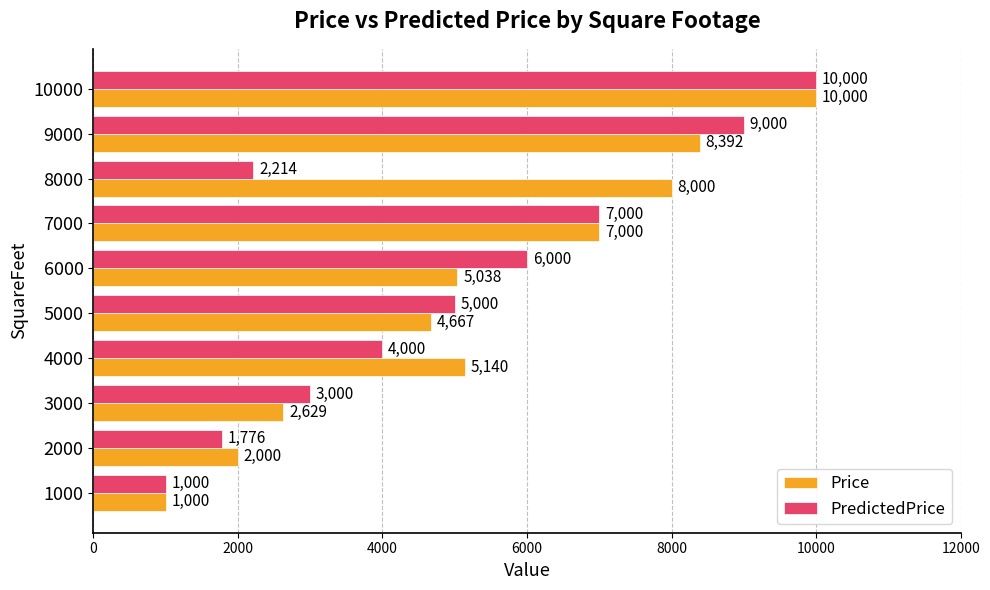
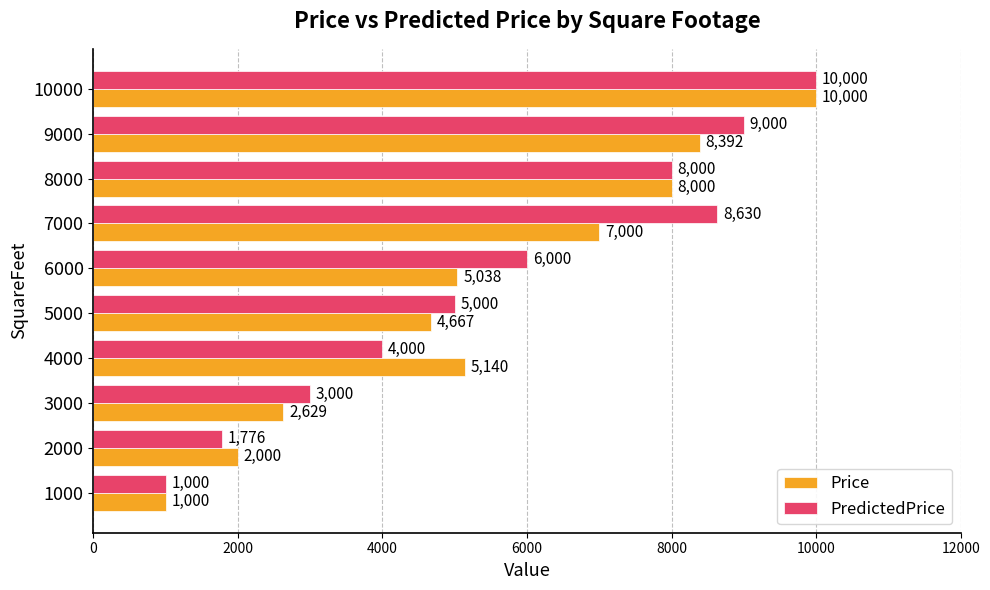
  {
    "Price": {
      "10000": "10,000",
      "9000": "8,392",
      "8000": "8,000",
      "7000": "7,000",
      "6000": "5,038",
      "5000": "4,667",
      "4000": "5,140",
      "3000": "2,629",
      "2000": "2,000",
      "1000": "1,000"
    },
    "PredictedPrice": {
      "10000": "10,000",
      "9000": "9,000",
-     "8000": "2,214",
-     "7000": "7,000",
+     "8000": "8,000",
+     "7000": "8,630",
      "6000": "6,000",
      "5000": "5,000",
      "4000": "4,000",
      "3000": "3,000",
      "2000": "1,776",
      "1000": "1,000"
    }
  }
